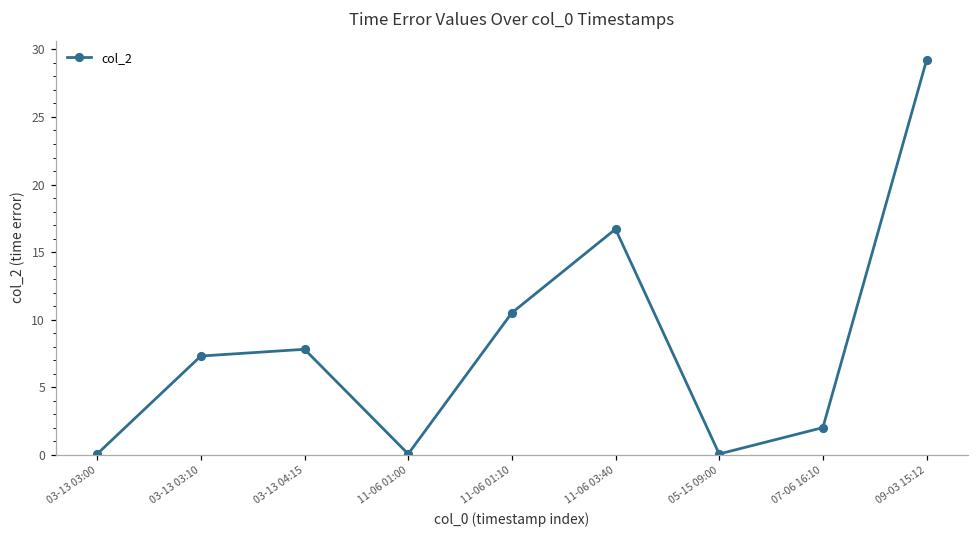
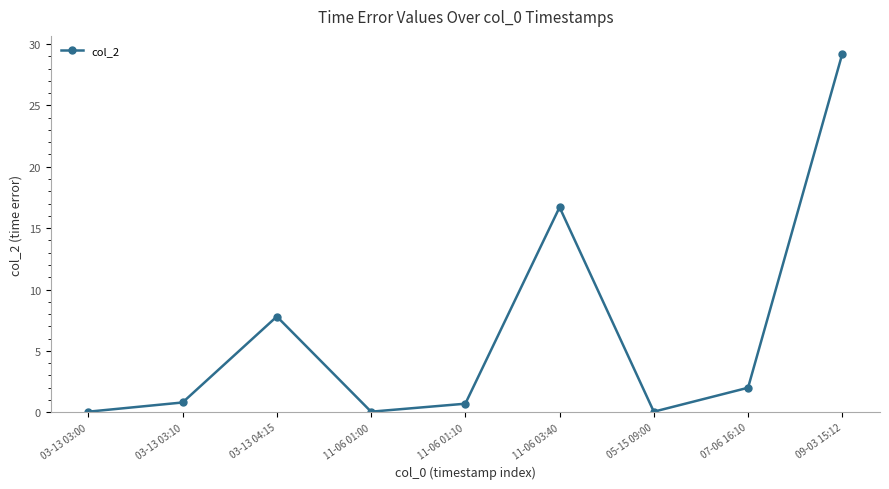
  {
    "03-13 03:00": 0.1,
-   "03-13 03:10": 7.3,
+   "03-13 03:10": 0.8,
    "03-13 04:15": 7.8,
    "11-06 01:00": 0.1,
-   "11-06 01:10": 10.5,
+   "11-06 01:10": 0.7,
    "11-06 03:40": 16.7,
    "05-15 09:00": 0.1,
    "07-06 16:10": 2.0,
    "09-03 15:12": 29.2
  }
